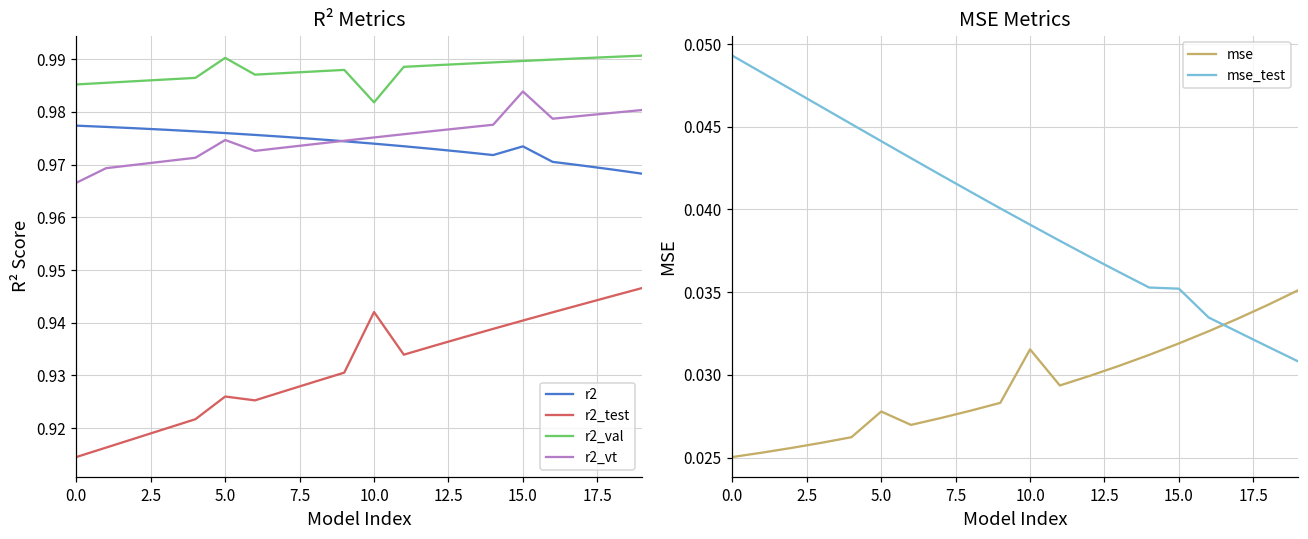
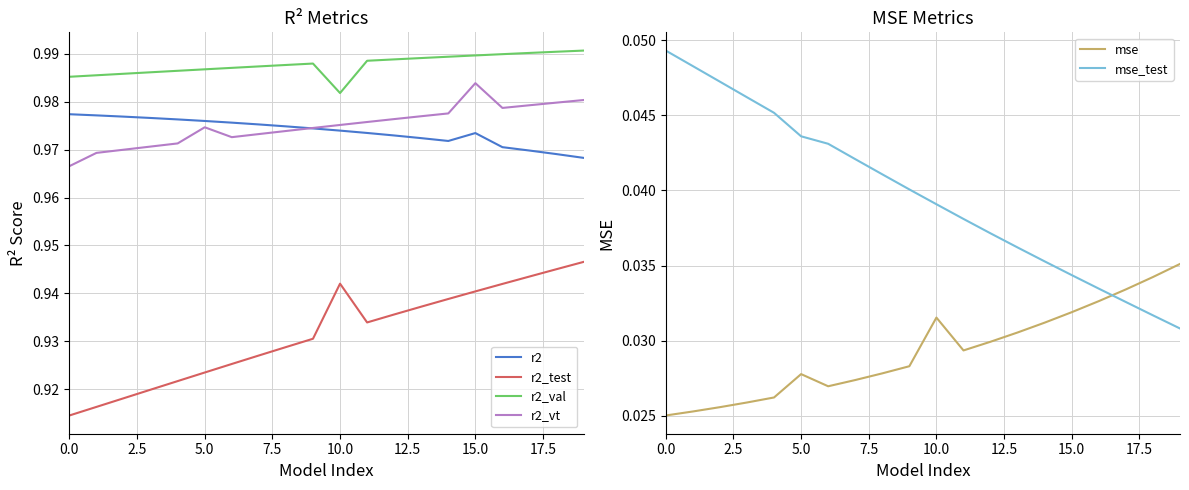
  {
    "R² Metrics": {
      "r2": {
        "0.0": 0.977,
        "5.0": 0.976,
        "10.0": 0.974,
        "15.0": 0.973
      },
      "r2_test": {
        "0.0": 0.915,
-       "5.0": 0.926,
+       "5.0": 0.923,
        "10.0": 0.942,
        "15.0": 0.940
      },
      "r2_val": {
        "0.0": 0.985,
-       "5.0": 0.990,
+       "5.0": 0.987,
        "10.0": 0.982,
        "15.0": 0.990
      },
      "r2_vt": {
        "0.0": 0.967,
        "5.0": 0.975,
        "10.0": 0.975,
        "15.0": 0.984
      }
    },
    "MSE Metrics": {
      "mse": {
        "0.0": 0.0250,
        "5.0": 0.0278,
        "10.0": 0.0315,
        "15.0": 0.0319
      },
      "mse_test": {
        "0.0": 0.0493,
-       "5.0": 0.0441,
+       "5.0": 0.0436,
        "10.0": 0.0391,
-       "15.0": 0.0352
+       "15.0": 0.0344
      }
    }
  }
